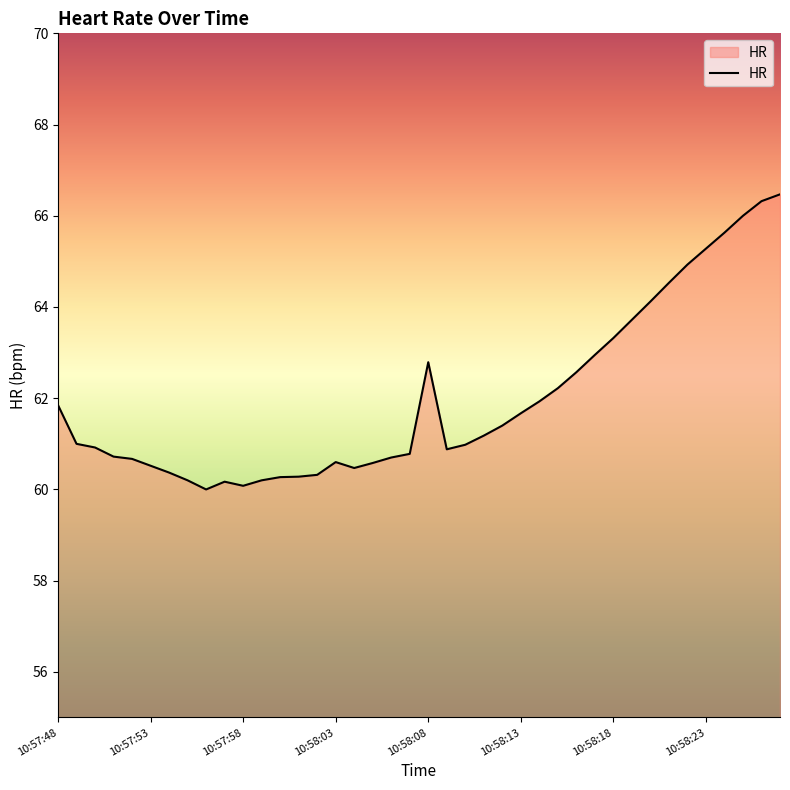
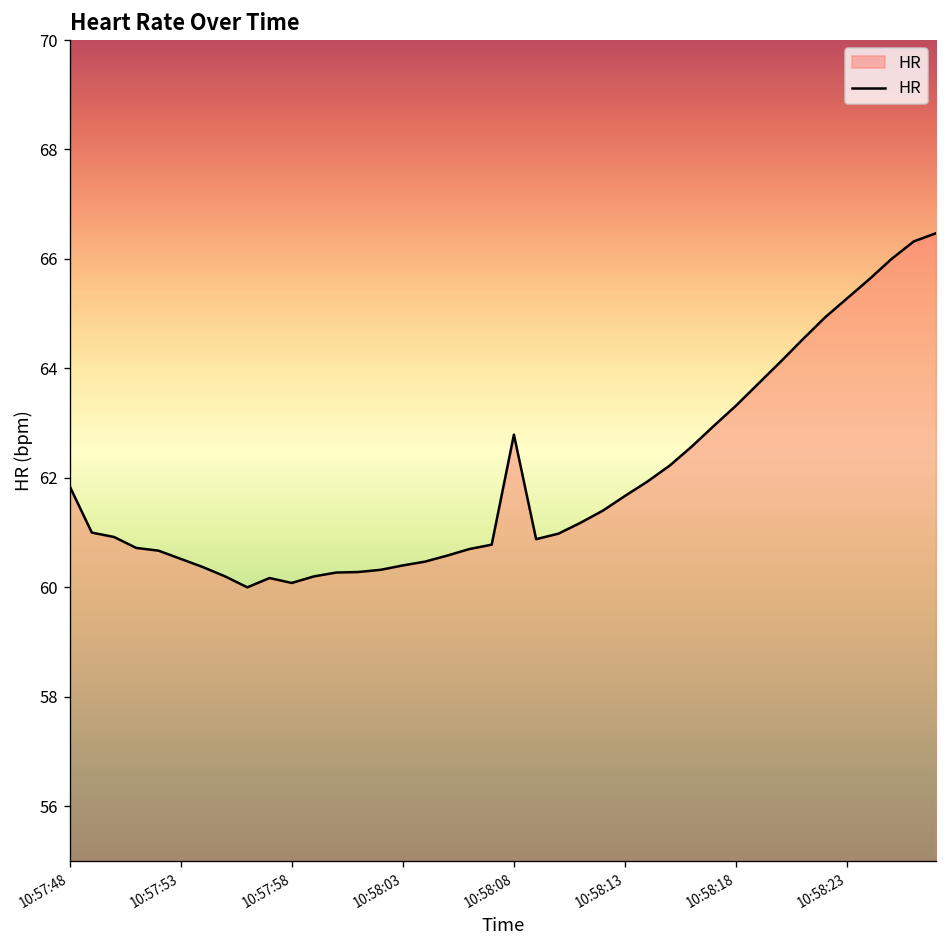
  {
    "10:57:48": 61.9,
    "10:57:53": 60.5,
    "10:57:58": 60.1,
-   "10:58:03": 60.6,
+   "10:58:03": 60.4,
    "10:58:08": 62.8,
    "10:58:13": 61.7,
    "10:58:18": 63.3,
    "10:58:23": 65.3
  }
